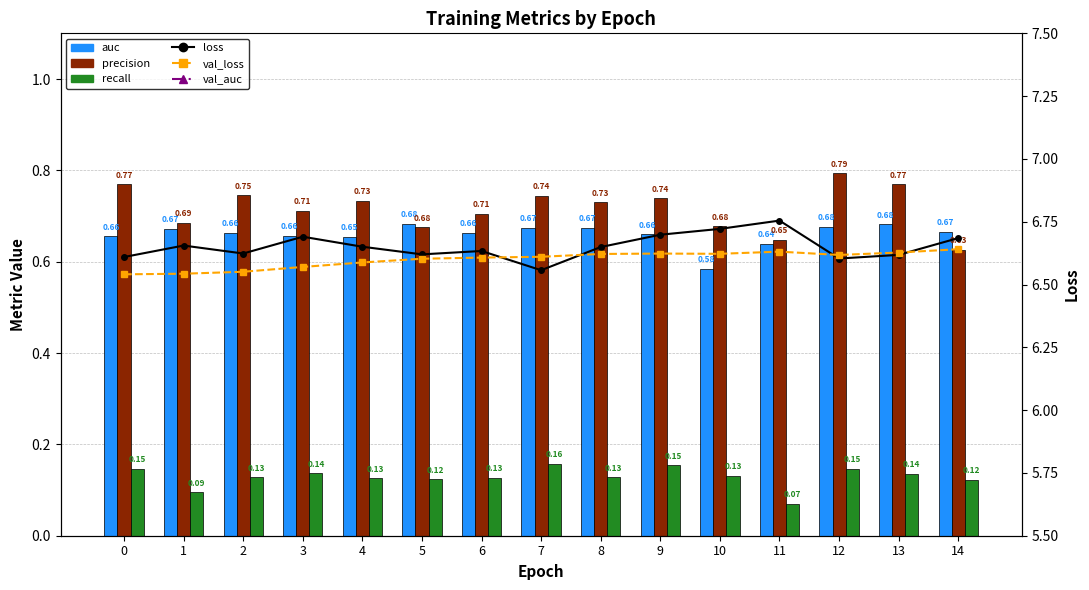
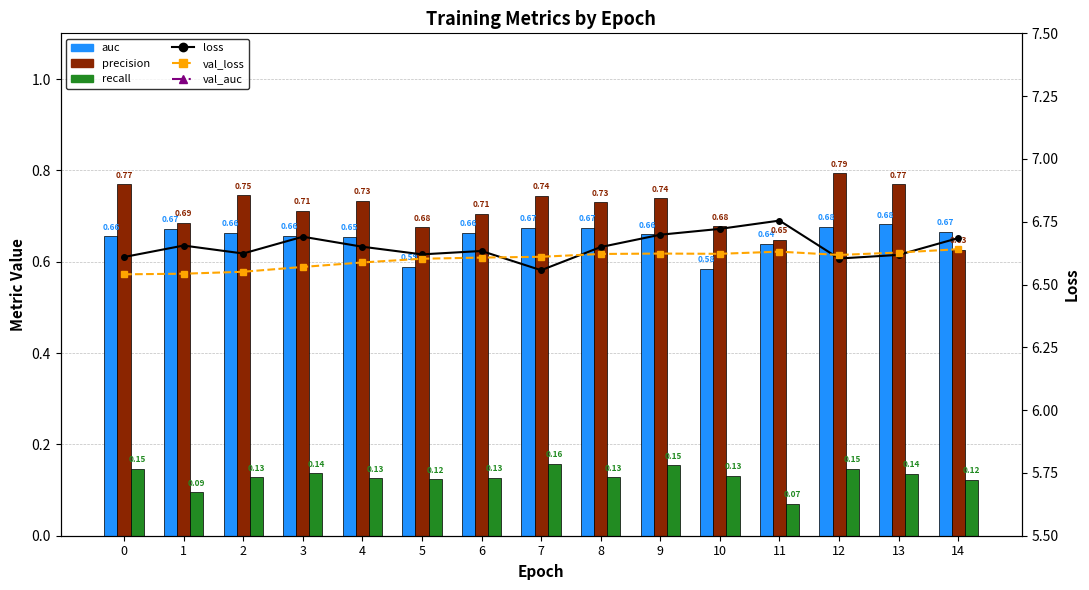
  {
    "auc": {
      "0": 0.66,
      "1": 0.67,
      "2": 0.66,
      "3": 0.66,
      "4": 0.65,
-     "5": 0.68,
+     "5": 0.59,
      "6": 0.66,
      "7": 0.67,
      "8": 0.67,
      "9": 0.66,
      "10": 0.58,
      "11": 0.64,
      "12": 0.68,
      "13": 0.68,
      "14": 0.67
    },
    "precision": {
      "0": 0.77,
      "1": 0.69,
      "2": 0.75,
      "3": 0.71,
      "4": 0.73,
      "5": 0.68,
      "6": 0.71,
      "7": 0.74,
      "8": 0.73,
      "9": 0.74,
      "10": 0.68,
      "11": 0.65,
      "12": 0.79,
      "13": 0.77
    },
    "recall": {
      "0": 0.15,
      "1": 0.09,
      "2": 0.13,
      "3": 0.14,
      "4": 0.13,
      "5": 0.12,
      "6": 0.13,
      "7": 0.16,
      "8": 0.13,
      "9": 0.15,
      "10": 0.13,
      "11": 0.07,
      "12": 0.15,
      "13": 0.14,
      "14": 0.12
    }
  }
